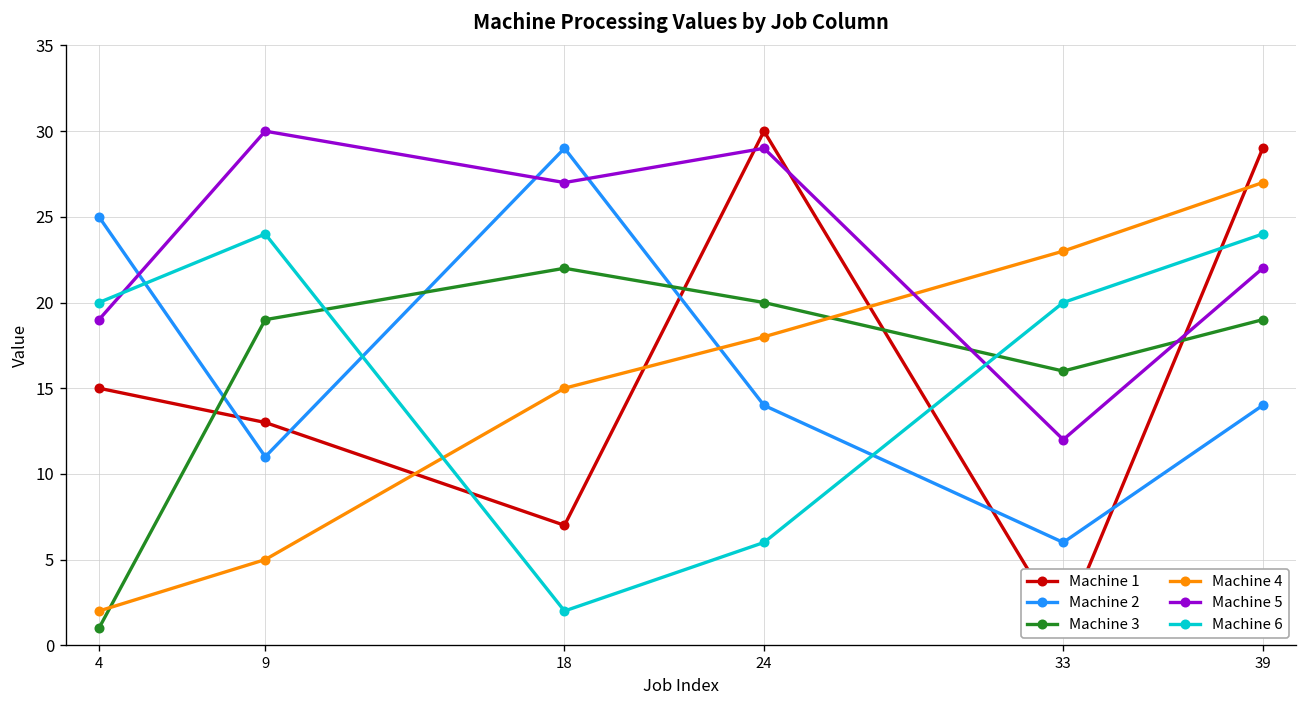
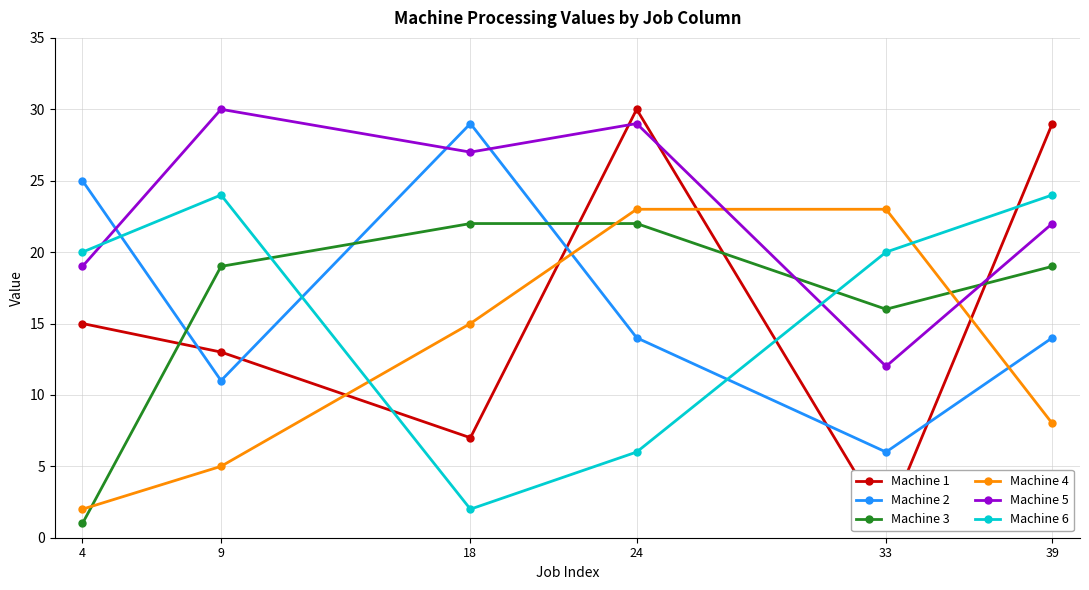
  {
    "Machine 1": {
      "4": 15,
      "9": 13,
      "18": 7,
      "24": 30,
      "39": 29
    },
    "Machine 2": {
      "4": 25,
      "9": 11,
      "18": 29,
      "24": 14,
      "33": 6,
      "39": 14
    },
    "Machine 3": {
      "4": 1,
      "9": 19,
      "18": 22,
-     "24": 20,
+     "24": 22,
      "33": 16,
      "39": 19
    },
    "Machine 4": {
      "4": 2,
      "9": 5,
      "18": 15,
-     "24": 18,
+     "24": 23,
      "33": 23,
-     "39": 27
+     "39": 8
    },
    "Machine 5": {
      "4": 19,
      "9": 30,
      "18": 27,
      "24": 29,
      "33": 12,
      "39": 22
    },
    "Machine 6": {
      "4": 20,
      "9": 24,
      "18": 2,
      "24": 6,
      "33": 20,
      "39": 24
    }
  }
